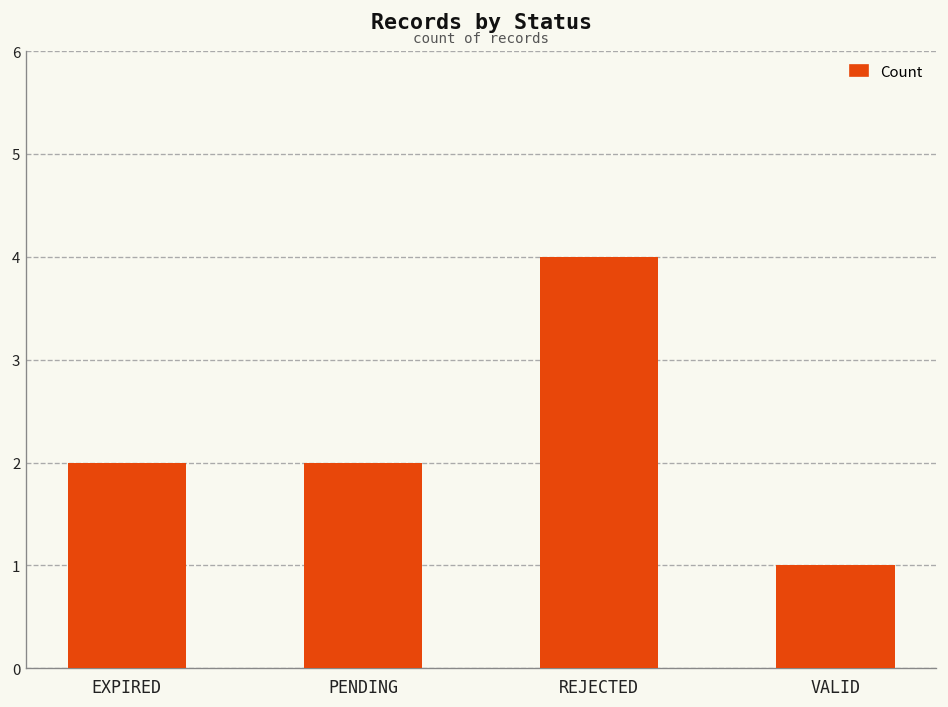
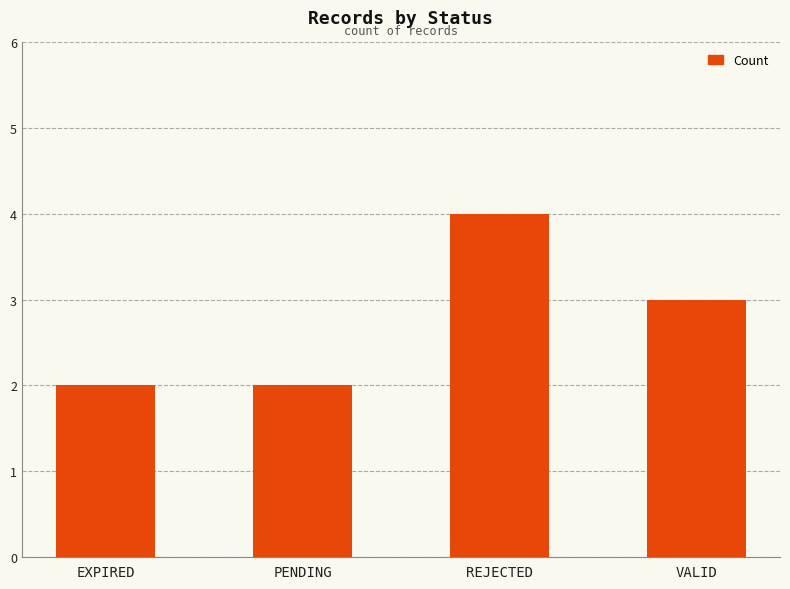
  {
    "EXPIRED": 2,
    "PENDING": 2,
    "REJECTED": 4,
-   "VALID": 1
+   "VALID": 3
  }
